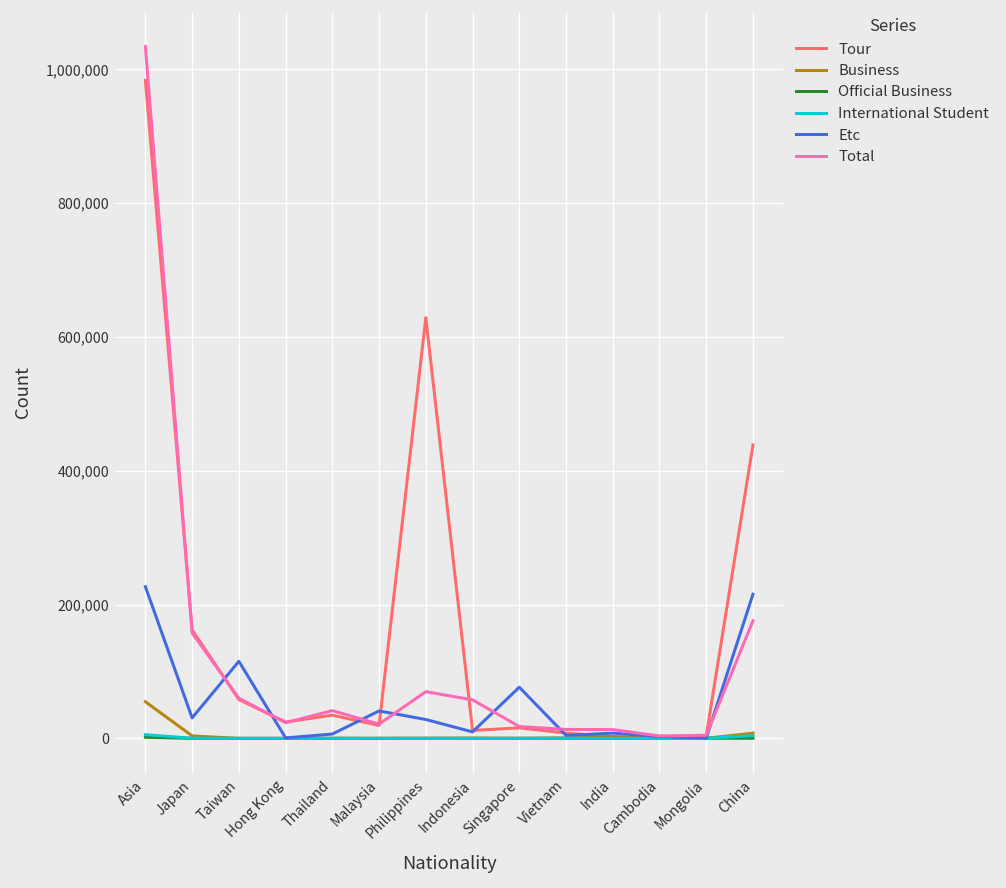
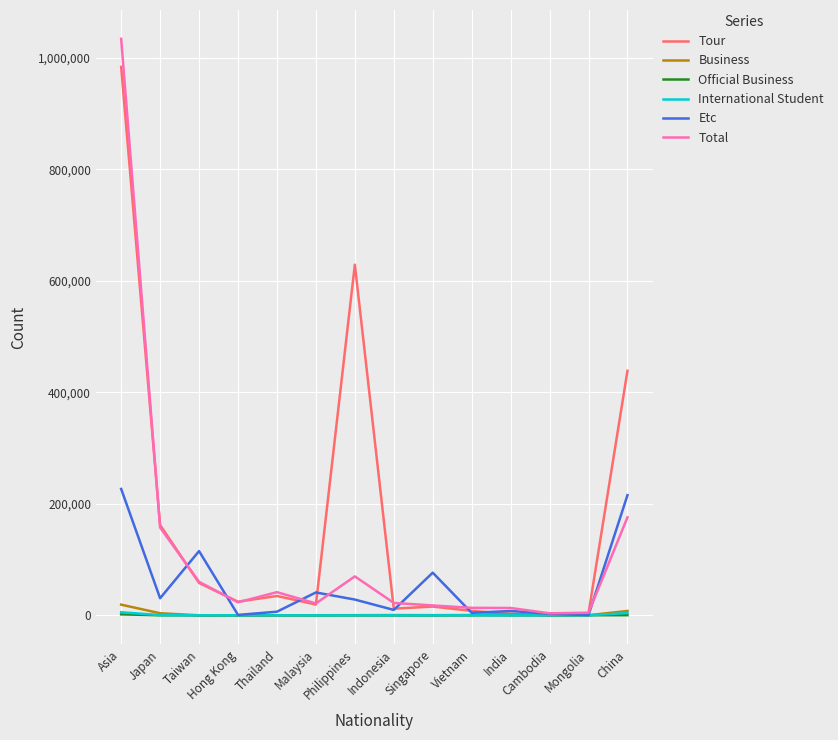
  {
    "Tour": {
      "Asia": "980,000",
      "Japan": "160,000",
      "Thailand": "30,000",
      "Philippines": "630,000",
      "China": "440,000"
    },
    "Business": {
-     "Asia": "50,000"
+     "Asia": "20,000"
    },
    "Etc": {
      "Asia": "230,000",
      "Japan": "30,000",
      "Taiwan": "120,000",
      "Thailand": "10,000",
      "Malaysia": "40,000",
      "Philippines": "30,000",
      "Singapore": "80,000",
      "India": "10,000",
      "China": "220,000"
    },
    "Total": {
      "Asia": "1,030,000",
      "Japan": "160,000",
      "Thailand": "40,000",
      "Philippines": "70,000",
-     "Indonesia": "60,000",
+     "Indonesia": "20,000",
      "Vietnam": "10,000",
      "India": "10,000",
      "China": "180,000"
    }
  }
